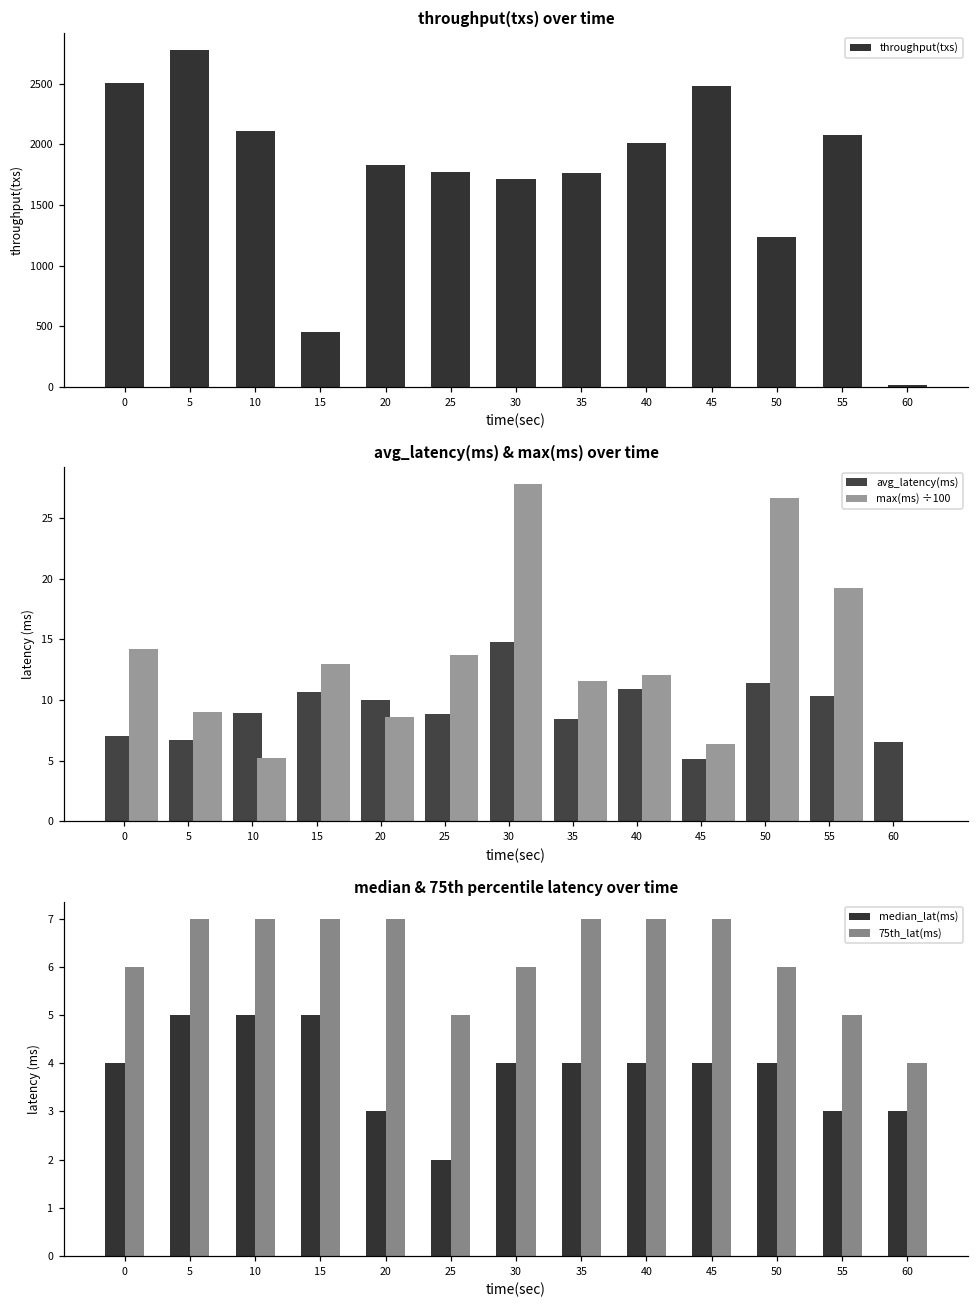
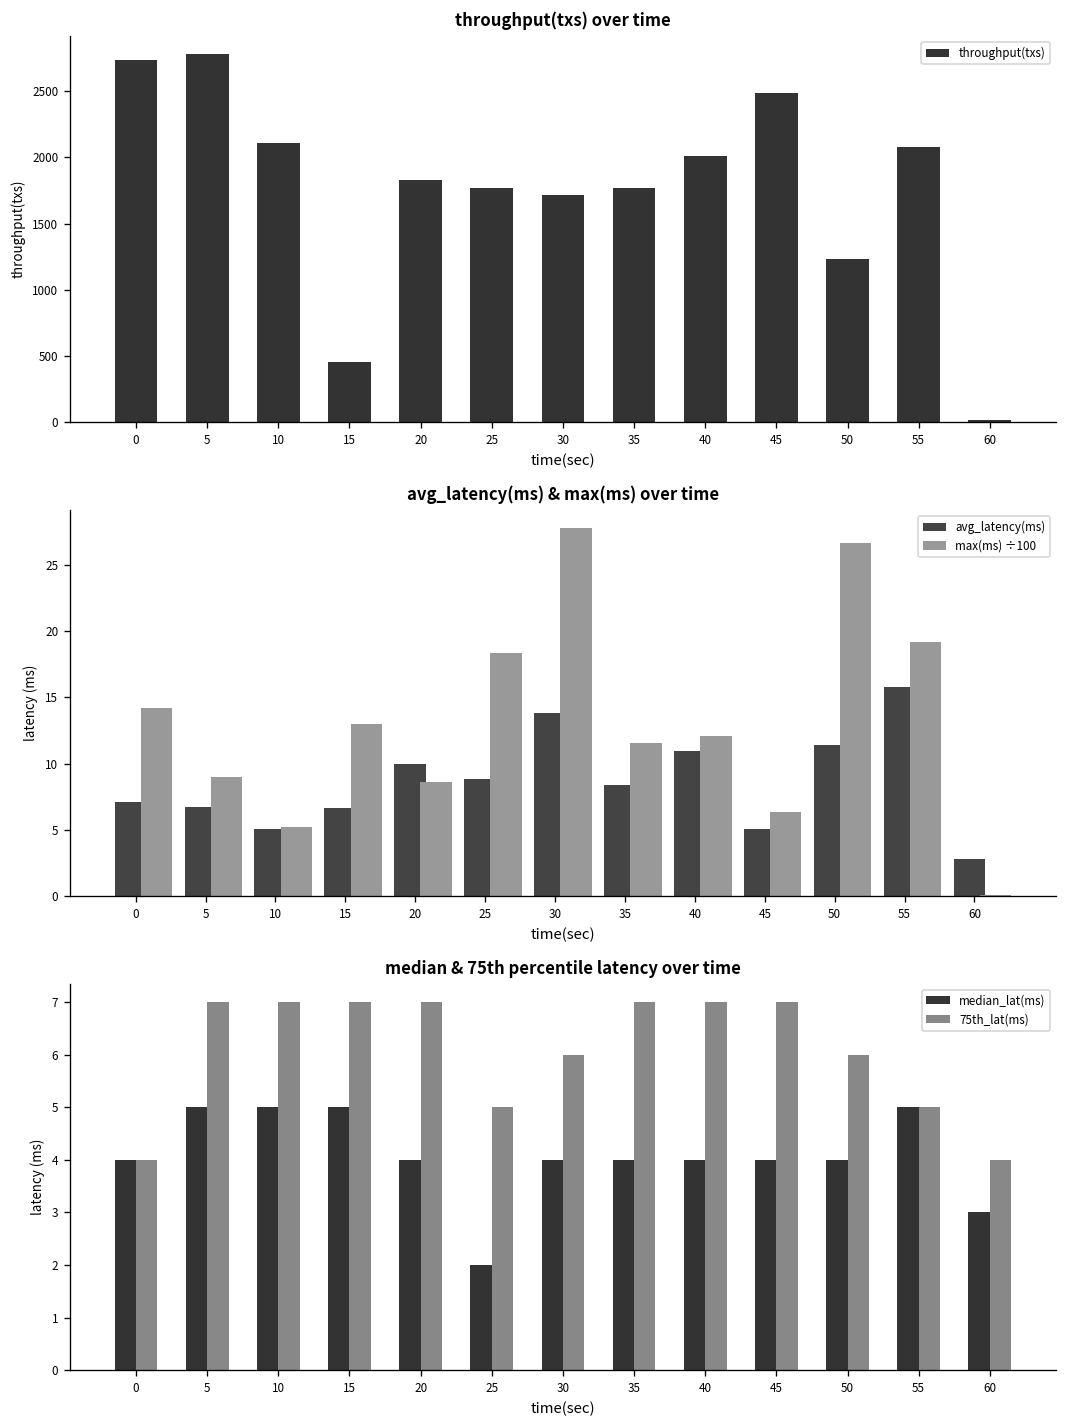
  {
    "throughput(txs) over time": {
-     "0": 2510,
+     "0": 2740,
      "5": 2780,
      "10": 2110,
      "15": 450,
      "20": 1830,
      "25": 1770,
      "30": 1720,
      "35": 1770,
      "40": 2010,
      "45": 2480,
      "50": 1230,
      "55": 2080
    },
    "avg_latency(ms) & max(ms) over time": {
      "avg_latency(ms)": {
        "0": 7.1,
        "5": 6.7,
-       "10": 8.9,
-       "15": 10.7,
+       "10": 5.1,
+       "15": 6.7,
        "20": 10.0,
        "25": 8.8,
-       "30": 14.8,
+       "30": 13.9,
        "35": 8.4,
        "40": 10.9,
        "45": 5.1,
        "50": 11.4,
-       "55": 10.3,
-       "60": 6.6
+       "55": 15.8,
+       "60": 2.8
      },
      "max(ms) ÷100": {
        "0": 14.2,
        "5": 9.0,
        "10": 5.2,
        "15": 13.0,
        "20": 8.6,
-       "25": 13.7,
+       "25": 18.4,
        "30": 27.8,
        "35": 11.6,
        "40": 12.1,
        "45": 6.4,
        "50": 26.7,
        "55": 19.2
      }
    },
    "median & 75th percentile latency over time": {
      "median_lat(ms)": {
        "0": 4,
        "5": 5,
        "10": 5,
        "15": 5,
-       "20": 3,
+       "20": 4,
        "25": 2,
        "30": 4,
        "35": 4,
        "40": 4,
        "45": 4,
        "50": 4,
-       "55": 3,
+       "55": 5,
        "60": 3
      },
      "75th_lat(ms)": {
-       "0": 6,
+       "0": 4,
        "5": 7,
        "10": 7,
        "15": 7,
        "20": 7,
        "25": 5,
        "30": 6,
        "35": 7,
        "40": 7,
        "45": 7,
        "50": 6,
        "55": 5,
        "60": 4
      }
    }
  }
